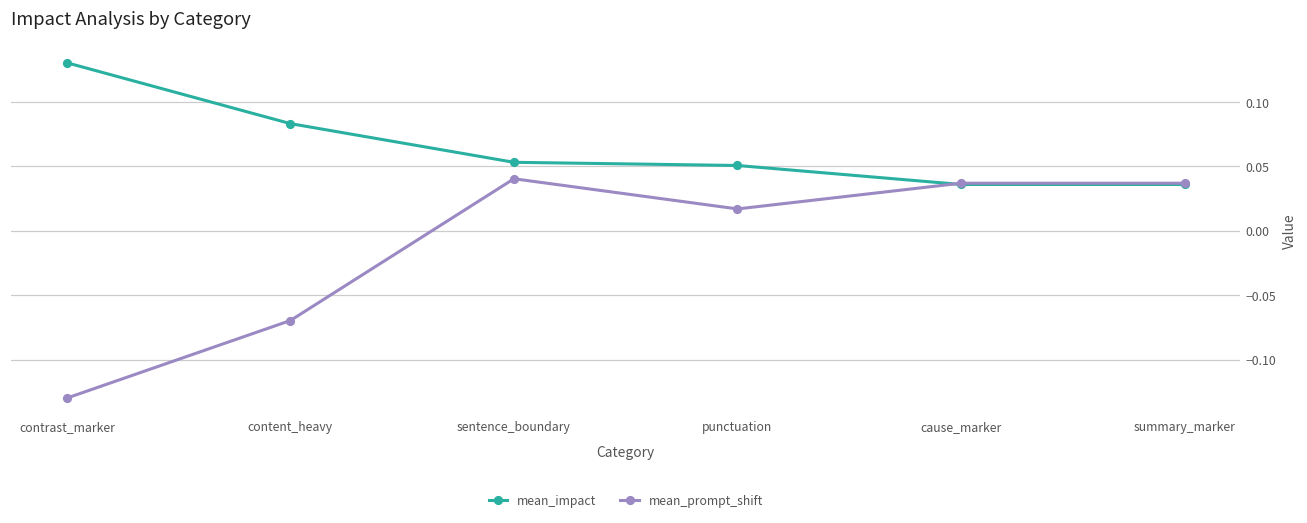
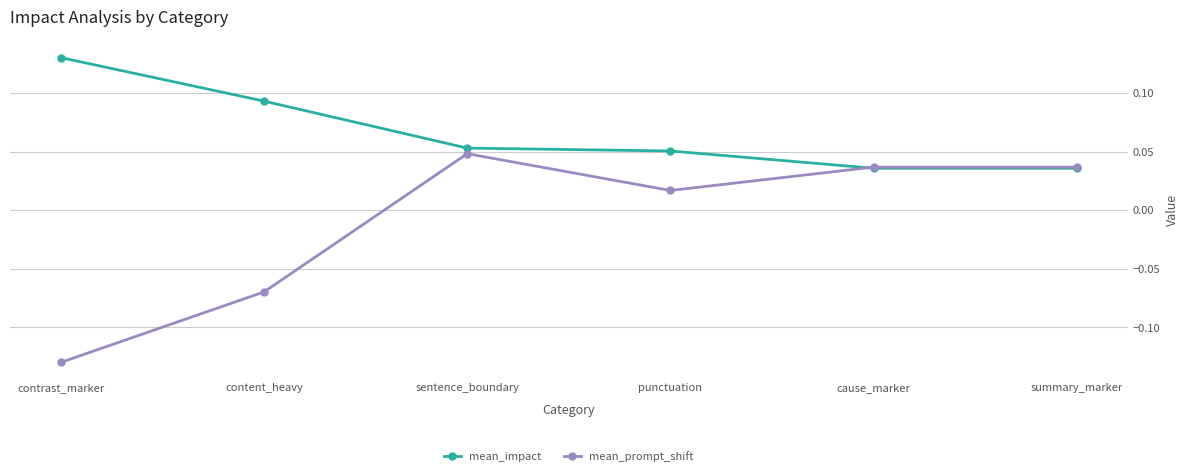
  {
    "mean_impact": {
      "contrast_marker": 0.130,
-     "content_heavy": 0.083,
+     "content_heavy": 0.093,
      "sentence_boundary": 0.053,
      "punctuation": 0.051
    },
    "mean_prompt_shift": {
      "contrast_marker": -0.130,
      "content_heavy": -0.070,
-     "sentence_boundary": 0.040,
+     "sentence_boundary": 0.048,
      "punctuation": 0.017
    }
  }
